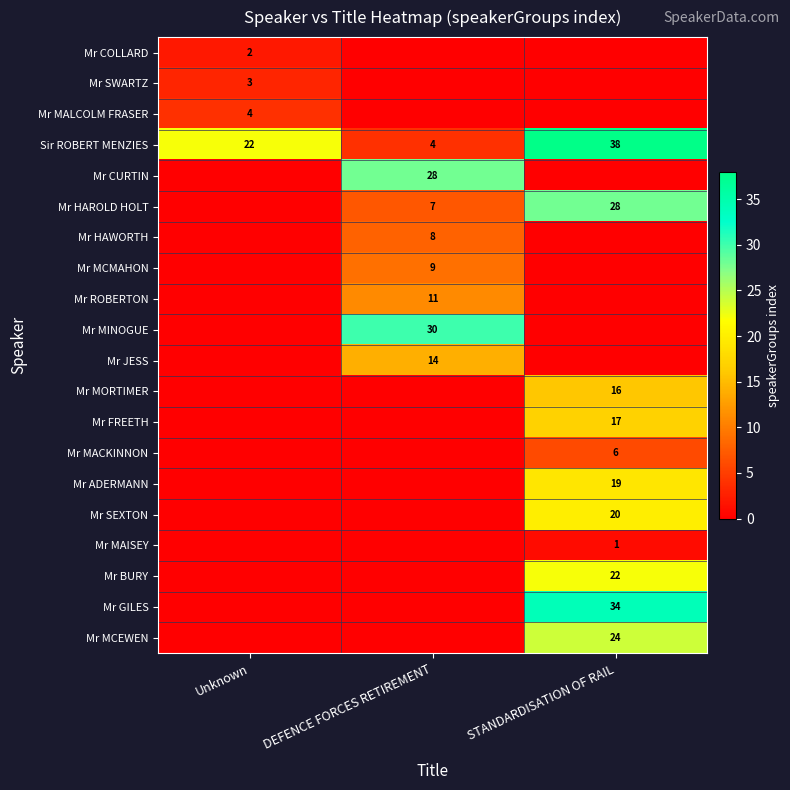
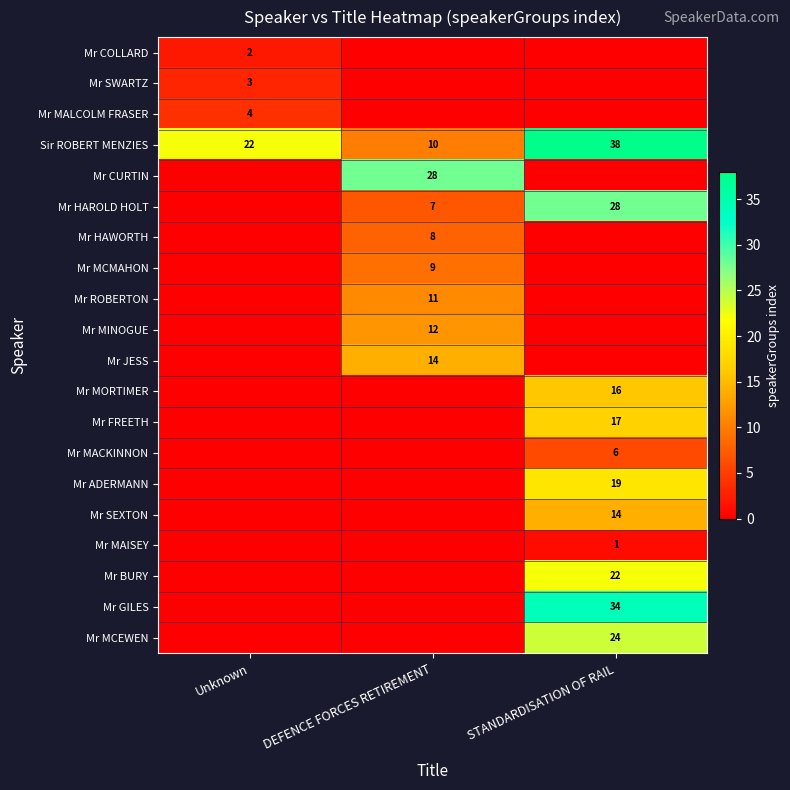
  {
    "Mr COLLARD": {
      "Unknown": 2
    },
    "Mr SWARTZ": {
      "Unknown": 3
    },
    "Mr MALCOLM FRASER": {
      "Unknown": 4
    },
    "Sir ROBERT MENZIES": {
      "Unknown": 22,
-     "DEFENCE FORCES RETIREMENT": 4,
+     "DEFENCE FORCES RETIREMENT": 10,
      "STANDARDISATION OF RAIL": 38
    },
    "Mr CURTIN": {
      "DEFENCE FORCES RETIREMENT": 28
    },
    "Mr HAROLD HOLT": {
      "DEFENCE FORCES RETIREMENT": 7,
      "STANDARDISATION OF RAIL": 28
    },
    "Mr HAWORTH": {
      "DEFENCE FORCES RETIREMENT": 8
    },
    "Mr MCMAHON": {
      "DEFENCE FORCES RETIREMENT": 9
    },
    "Mr ROBERTON": {
      "DEFENCE FORCES RETIREMENT": 11
    },
    "Mr MINOGUE": {
-     "DEFENCE FORCES RETIREMENT": 30
+     "DEFENCE FORCES RETIREMENT": 12
    },
    "Mr JESS": {
      "DEFENCE FORCES RETIREMENT": 14
    },
    "Mr MORTIMER": {
      "STANDARDISATION OF RAIL": 16
    },
    "Mr FREETH": {
      "STANDARDISATION OF RAIL": 17
    },
    "Mr MACKINNON": {
      "STANDARDISATION OF RAIL": 6
    },
    "Mr ADERMANN": {
      "STANDARDISATION OF RAIL": 19
    },
    "Mr SEXTON": {
-     "STANDARDISATION OF RAIL": 20
+     "STANDARDISATION OF RAIL": 14
    },
    "Mr MAISEY": {
      "STANDARDISATION OF RAIL": 1
    },
    "Mr BURY": {
      "STANDARDISATION OF RAIL": 22
    },
    "Mr GILES": {
      "STANDARDISATION OF RAIL": 34
    },
    "Mr MCEWEN": {
      "STANDARDISATION OF RAIL": 24
    }
  }
